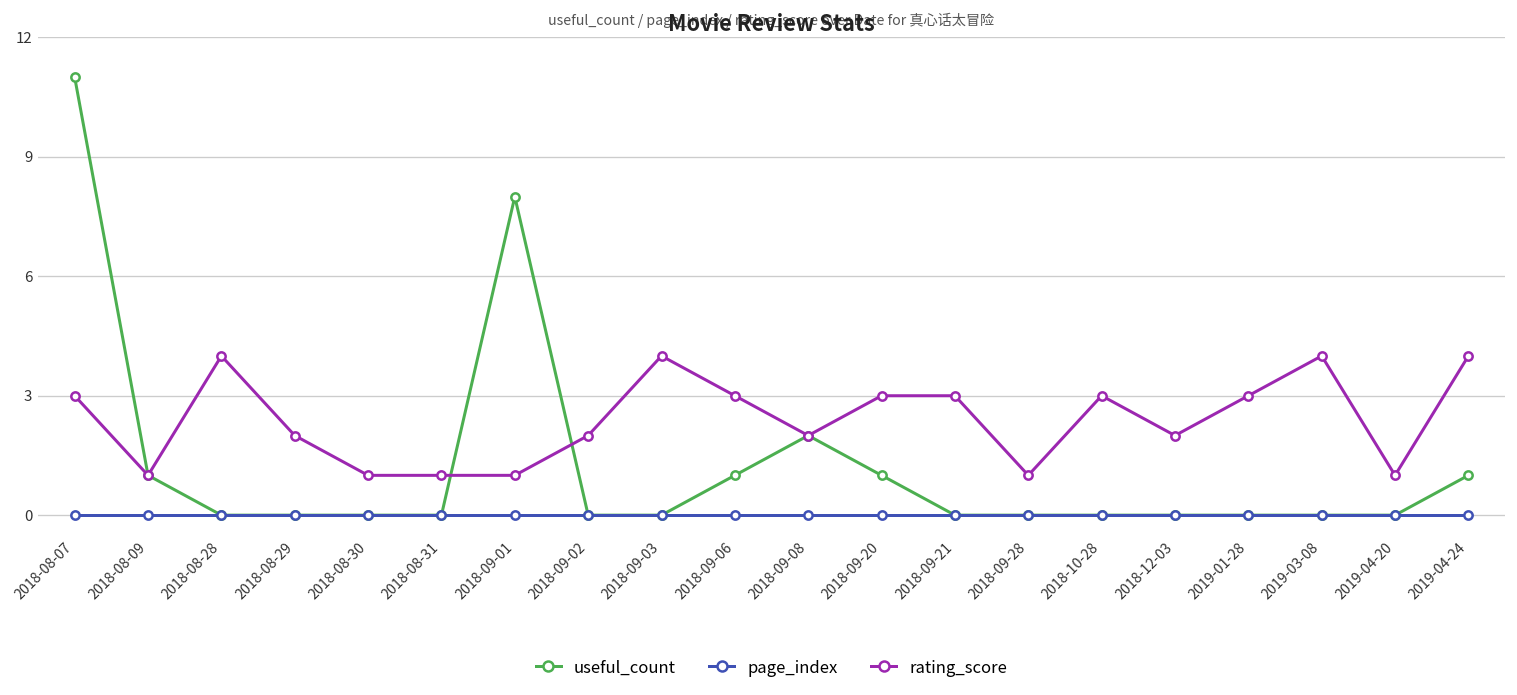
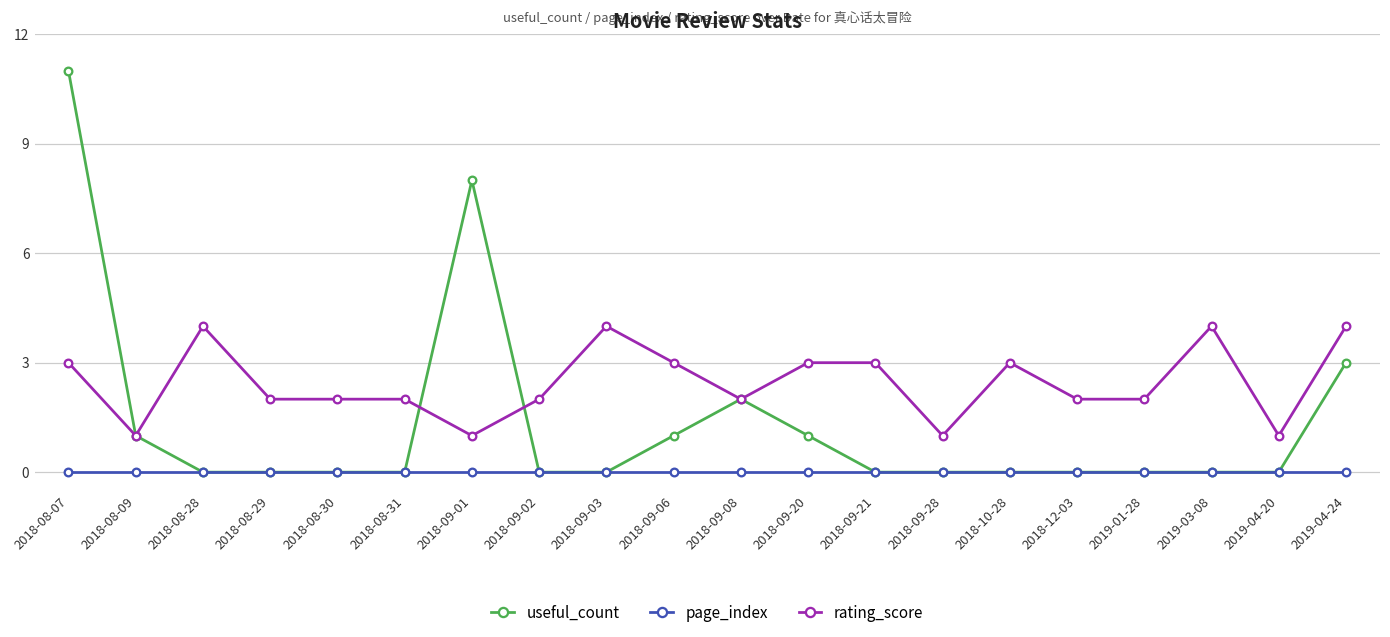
  {
    "useful_count": {
      "2018-08-07": 11,
      "2018-09-01": 8,
      "2018-09-06": 1,
      "2018-09-20": 1,
-     "2019-04-24": 1
+     "2019-04-24": 3
    },
    "page_index": {
      "2018-08-07": 0,
      "2018-08-09": 0,
      "2018-09-01": 0,
      "2018-09-06": 0,
      "2018-09-08": 0,
      "2018-09-20": 0,
      "2019-04-24": 0
    },
    "rating_score": {
      "2018-08-07": 3,
      "2018-08-28": 4,
      "2018-08-29": 2,
-     "2018-08-30": 1,
-     "2018-08-31": 1,
+     "2018-08-30": 2,
+     "2018-08-31": 2,
      "2018-09-01": 1,
      "2018-09-02": 2,
      "2018-09-03": 4,
      "2018-09-06": 3,
      "2018-09-20": 3,
      "2018-09-21": 3,
      "2018-09-28": 1,
      "2018-10-28": 3,
      "2018-12-03": 2,
-     "2019-01-28": 3,
+     "2019-01-28": 2,
      "2019-03-08": 4,
      "2019-04-20": 1,
      "2019-04-24": 4
    }
  }
